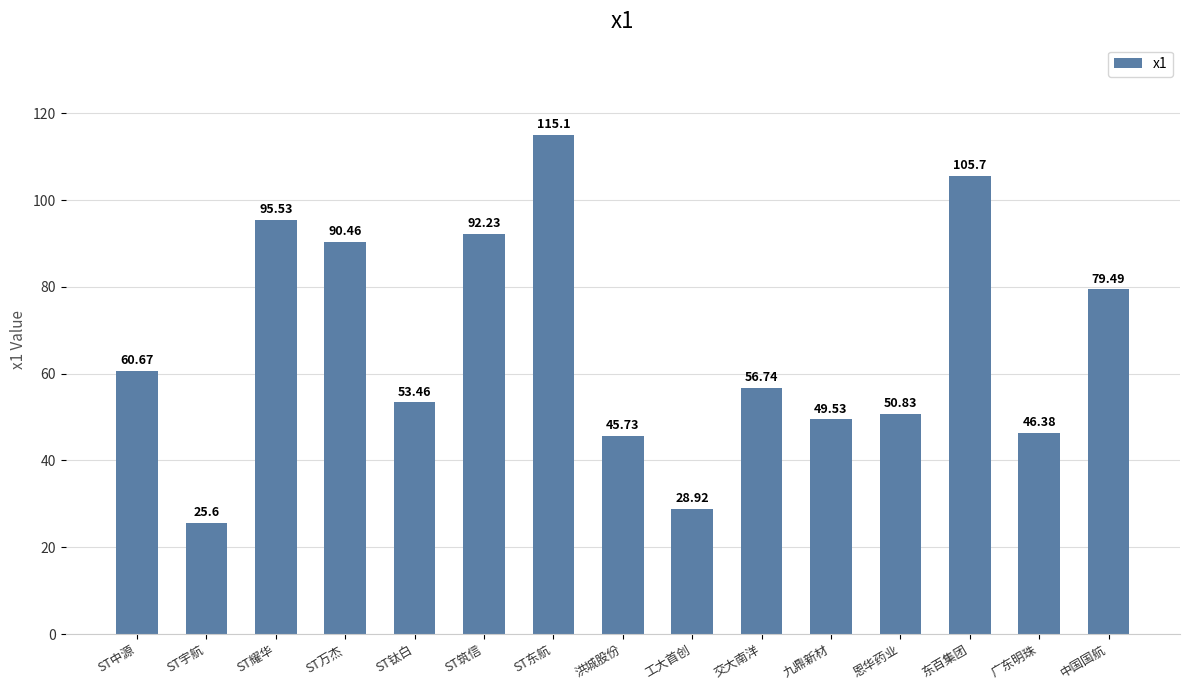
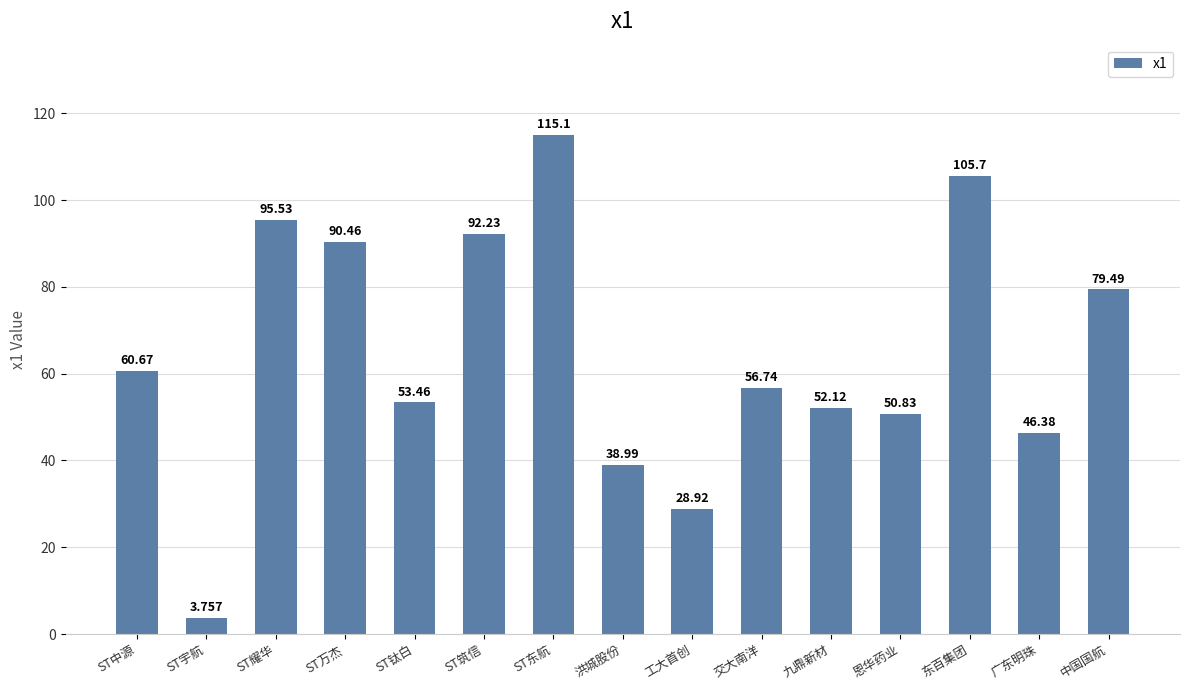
  {
    "ST中源": 60.67,
-   "ST宇航": 25.6,
+   "ST宇航": 3.757,
    "ST耀华": 95.53,
    "ST万杰": 90.46,
    "ST钛白": 53.46,
    "ST筑信": 92.23,
    "ST东航": 115.1,
-   "洪城股份": 45.73,
+   "洪城股份": 38.99,
    "工大首创": 28.92,
    "交大南洋": 56.74,
-   "九鼎新材": 49.53,
+   "九鼎新材": 52.12,
    "恩华药业": 50.83,
    "东百集团": 105.7,
    "广东明珠": 46.38,
    "中国国航": 79.49
  }
